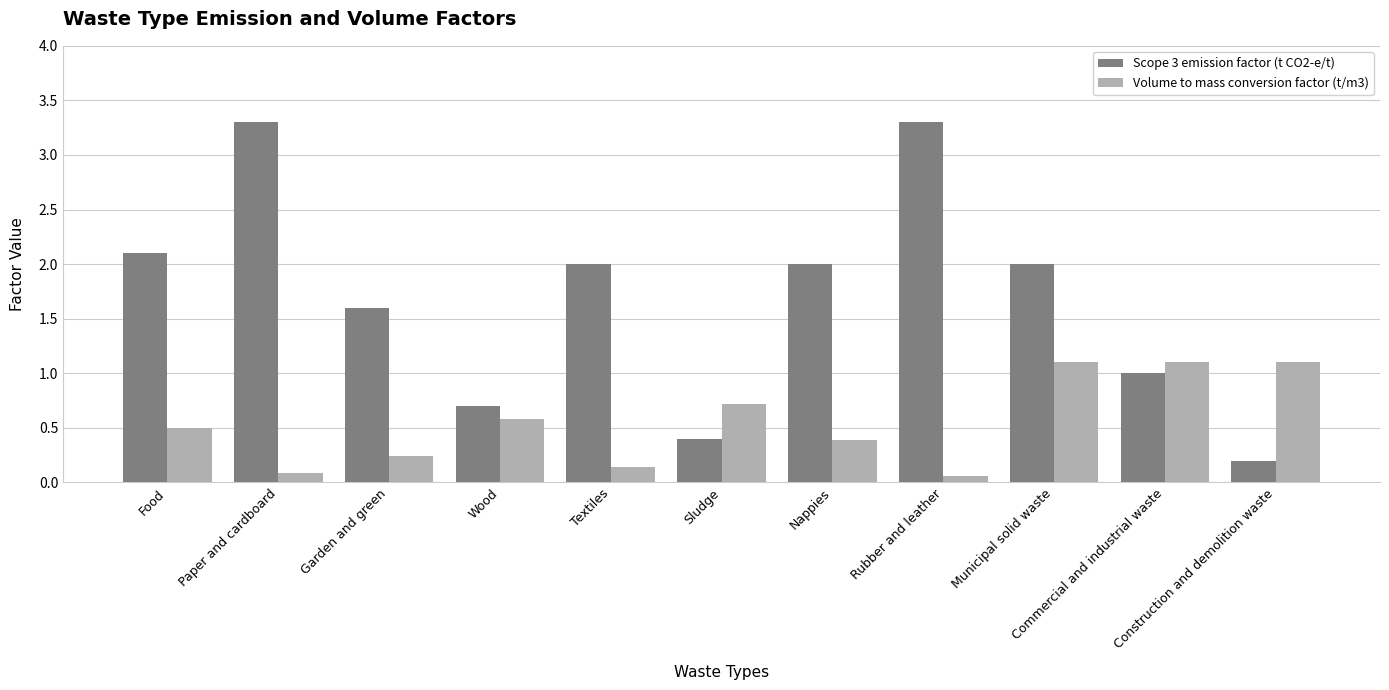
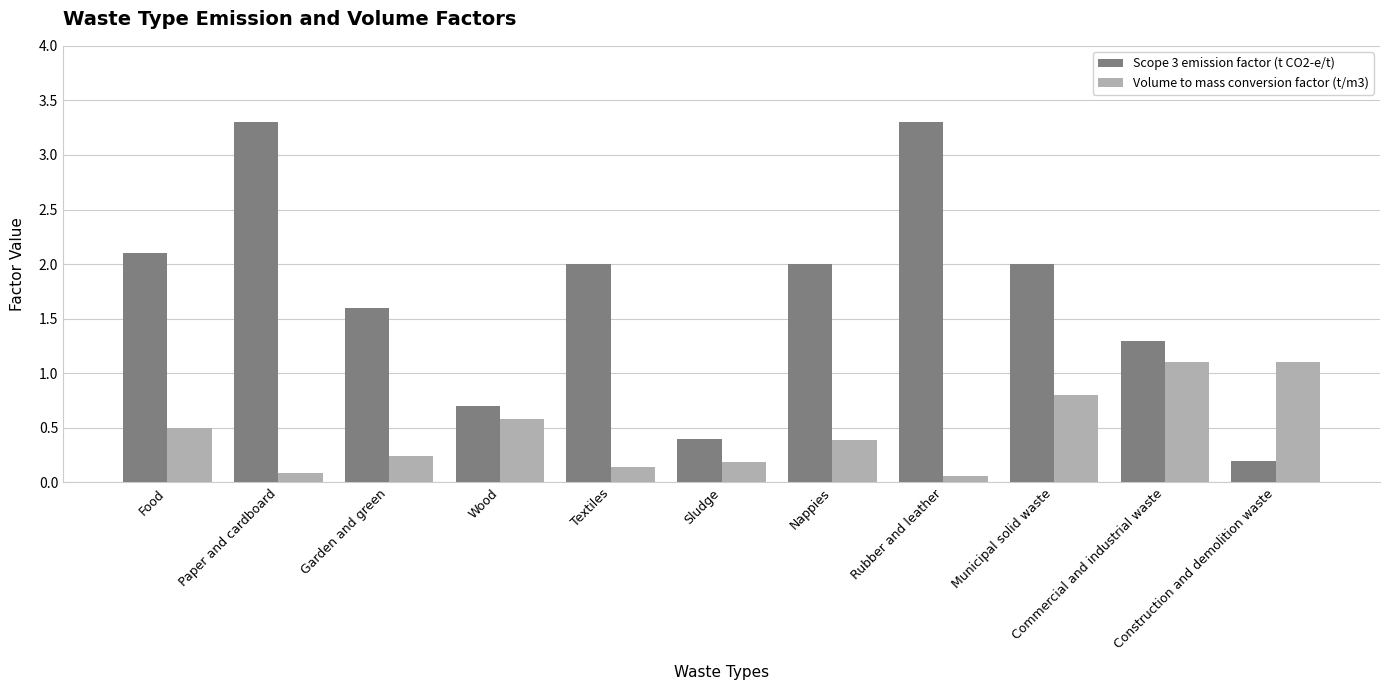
  {
    "Scope 3 emission factor (t CO2-e/t)": {
      "Food": 2.1,
      "Paper and cardboard": 3.3,
      "Garden and green": 1.6,
      "Wood": 0.7,
      "Textiles": 2.0,
      "Sludge": 0.4,
      "Nappies": 2.0,
      "Rubber and leather": 3.3,
      "Municipal solid waste": 2.0,
-     "Commercial and industrial waste": 1.0,
+     "Commercial and industrial waste": 1.3,
      "Construction and demolition waste": 0.2
    },
    "Volume to mass conversion factor (t/m3)": {
      "Food": 0.50,
      "Paper and cardboard": 0.09,
      "Garden and green": 0.24,
      "Wood": 0.58,
      "Textiles": 0.14,
-     "Sludge": 0.72,
+     "Sludge": 0.19,
      "Nappies": 0.39,
      "Rubber and leather": 0.06,
-     "Municipal solid waste": 1.1,
+     "Municipal solid waste": 0.8,
      "Commercial and industrial waste": 1.10,
      "Construction and demolition waste": 1.10
    }
  }
